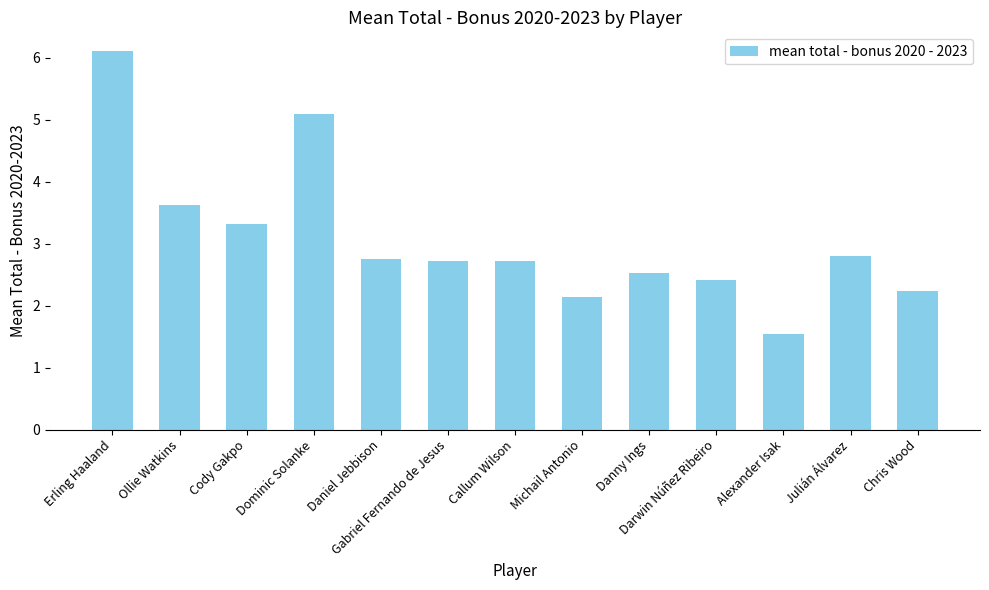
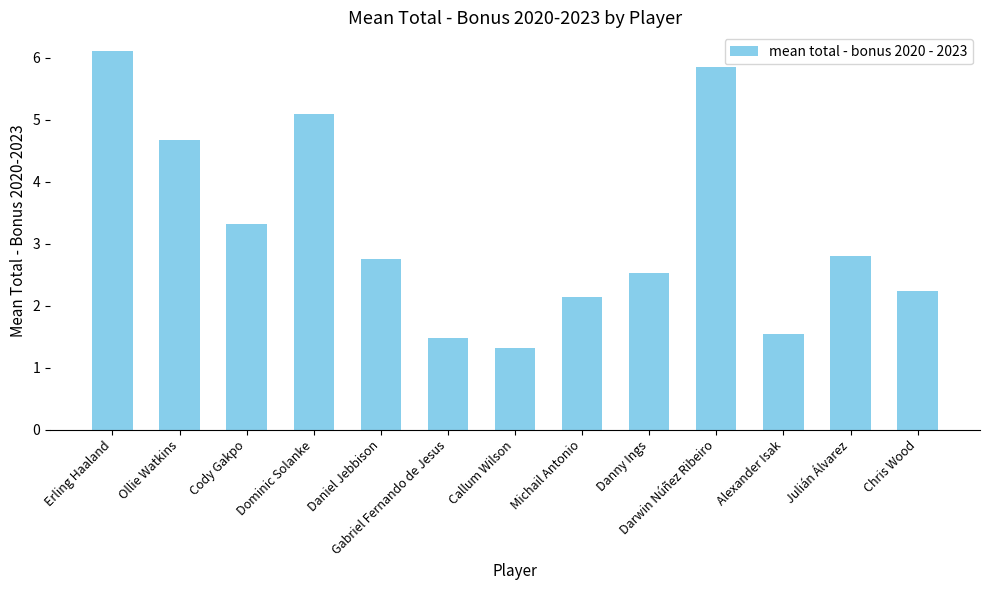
  {
    "Erling Haaland": 6.1,
-   "Ollie Watkins": 3.6,
+   "Ollie Watkins": 4.7,
    "Cody Gakpo": 3.3,
    "Dominic Solanke": 5.1,
    "Daniel Jebbison": 2.8,
-   "Gabriel Fernando de Jesus": 2.7,
-   "Callum Wilson": 2.7,
+   "Gabriel Fernando de Jesus": 1.5,
+   "Callum Wilson": 1.3,
    "Michail Antonio": 2.1,
    "Danny Ings": 2.5,
-   "Darwin Núñez Ribeiro": 2.4,
+   "Darwin Núñez Ribeiro": 5.9,
    "Alexander Isak": 1.5,
    "Julián Álvarez": 2.8,
    "Chris Wood": 2.2
  }
